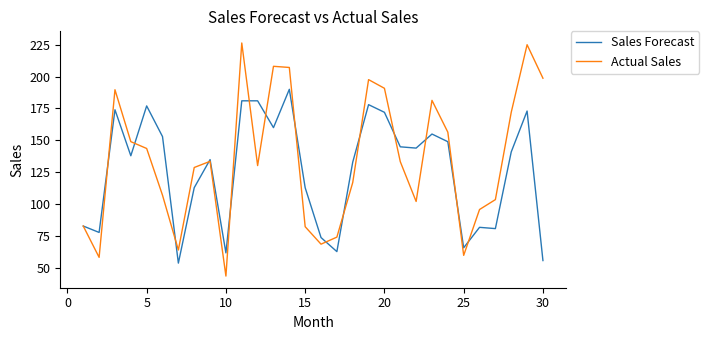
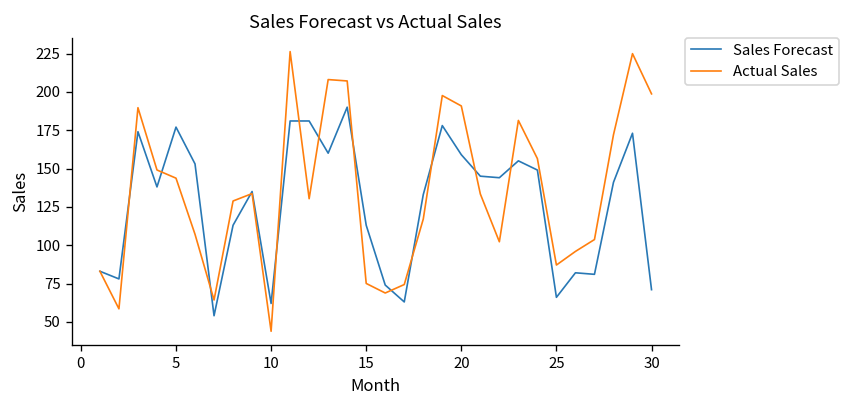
  {
    "Sales Forecast": {
      "5": 177,
      "10": 62,
      "15": 113,
-     "20": 172,
+     "20": 159,
      "25": 66,
-     "30": 56
+     "30": 71
    },
    "Actual Sales": {
      "5": 144,
      "10": 44,
-     "15": 82,
+     "15": 75,
      "20": 191,
-     "25": 60,
+     "25": 87,
      "30": 199
    }
  }
